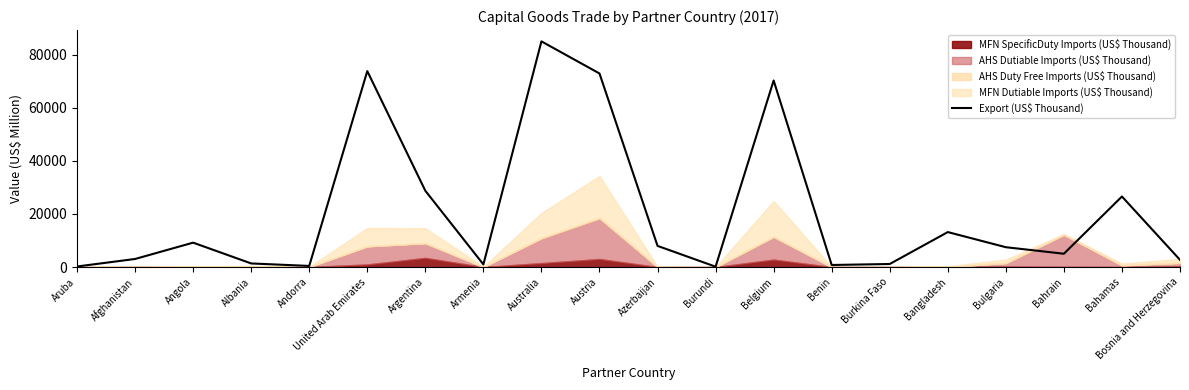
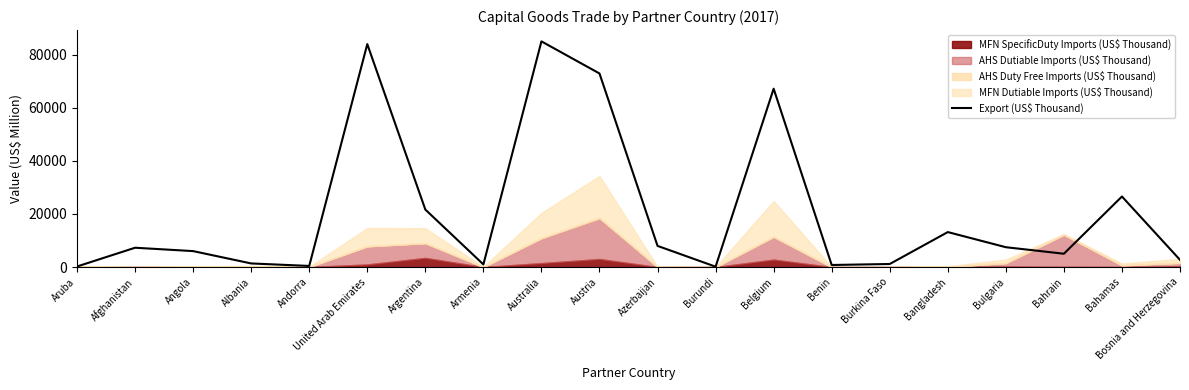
  {
    "Export (US$ Thousand)": {
-     "Afghanistan": 3000,
-     "Angola": 9000,
-     "United Arab Emirates": 74000,
-     "Argentina": 29000,
+     "Afghanistan": 7000,
+     "Angola": 6000,
+     "United Arab Emirates": 84000,
+     "Argentina": 22000,
      "Australia": 85000,
      "Austria": 73000,
      "Azerbaijan": 8000,
-     "Belgium": 70000,
+     "Belgium": 67000,
      "Burkina Faso": 1000,
      "Bangladesh": 13000,
      "Bulgaria": 7000,
      "Bahrain": 5000,
      "Bahamas": 27000
    },
    "MFN SpecificDuty Imports (US$ Thousand)": {
      "United Arab Emirates": 1000,
      "Argentina": 3000,
      "Australia": 1000,
      "Austria": 3000,
      "Belgium": 3000
    }
  }
